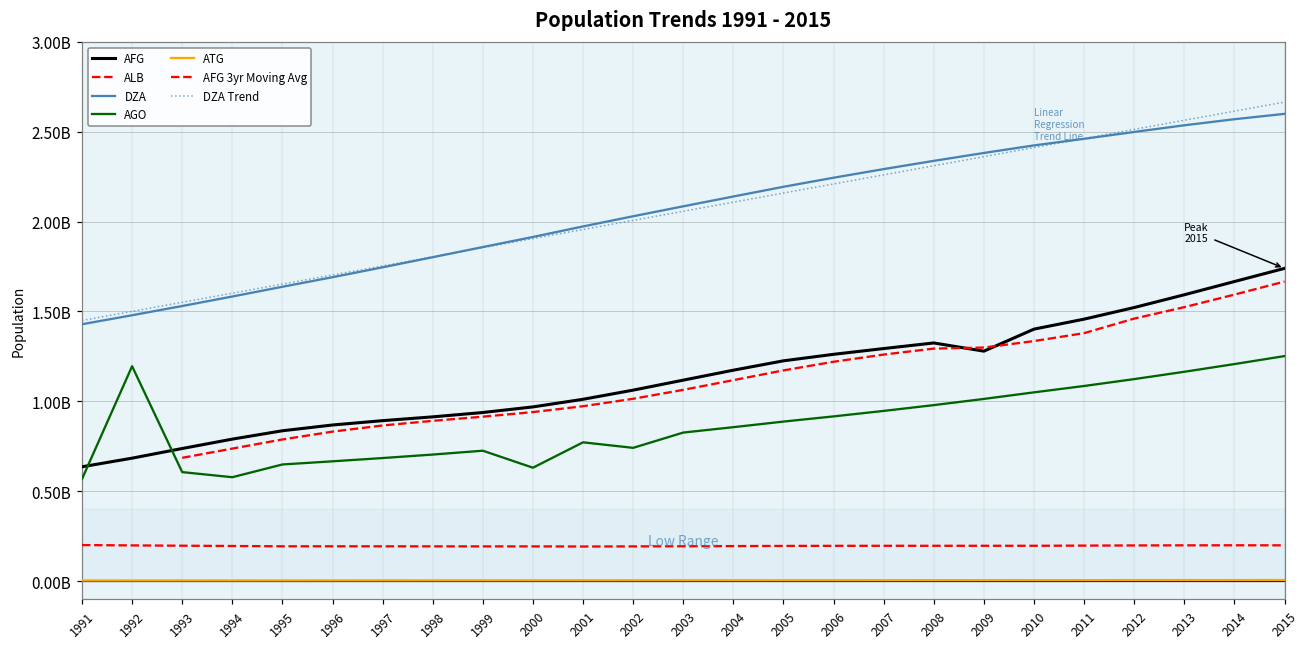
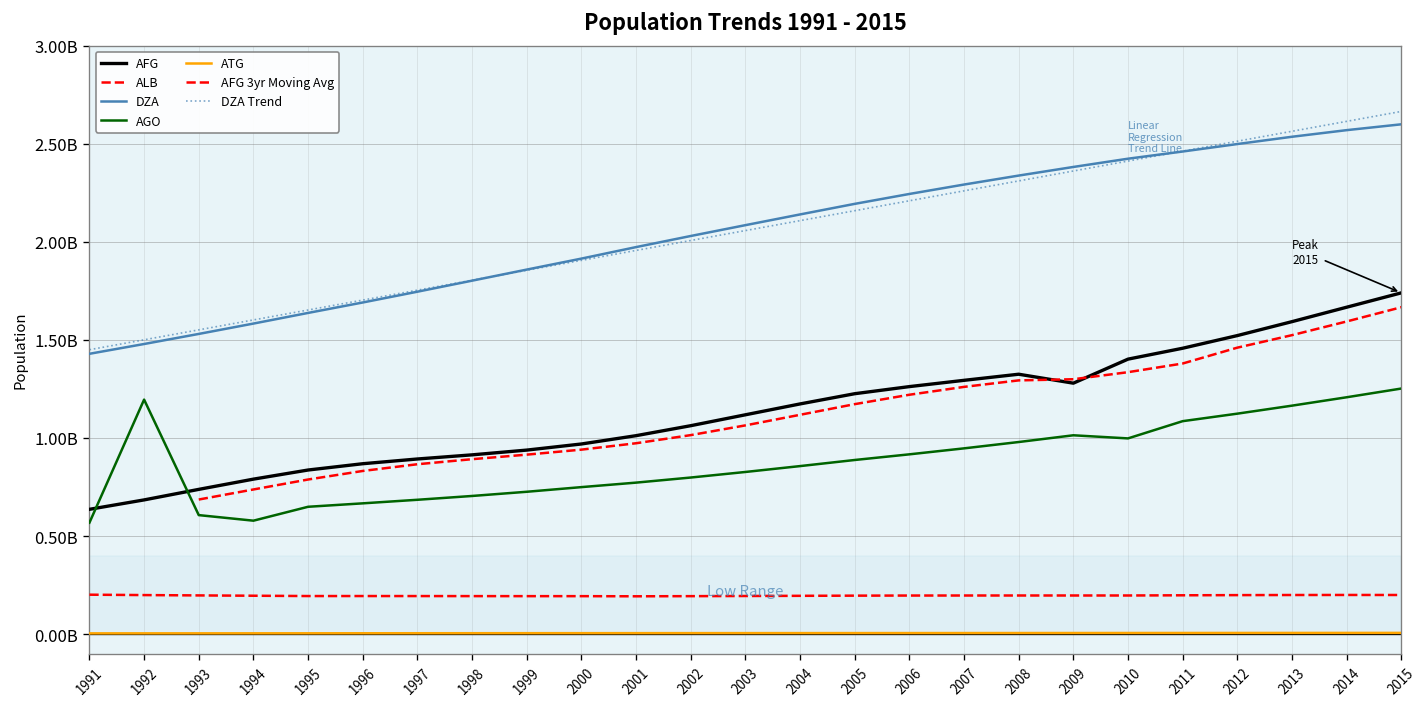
  {
    "AFG": {
      "1991": 640000000,
      "1992": 680000000,
      "1993": 740000000,
      "1994": 790000000,
      "1995": 840000000,
      "1996": 870000000,
      "1997": 890000000,
      "1998": 910000000,
      "1999": 940000000,
      "2000": 970000000,
      "2001": 1010000000,
      "2002": 1060000000,
      "2003": 1120000000,
      "2004": 1170000000,
      "2005": 1230000000,
      "2006": 1260000000,
      "2007": 1290000000,
      "2008": 1330000000,
      "2009": 1280000000,
      "2010": 1400000000,
      "2011": 1460000000,
      "2012": 1520000000,
      "2013": 1590000000,
      "2014": 1670000000
    },
    "AGO": {
      "1991": 570000000,
      "1992": 1200000000,
      "1993": 610000000,
      "1994": 580000000,
      "1995": 650000000,
      "1996": 670000000,
      "1997": 680000000,
      "1998": 700000000,
      "1999": 730000000,
-     "2000": 630000000,
+     "2000": 750000000,
      "2001": 770000000,
-     "2002": 740000000,
+     "2002": 800000000,
      "2003": 830000000,
      "2004": 860000000,
      "2005": 890000000,
      "2006": 920000000,
      "2007": 950000000,
      "2008": 980000000,
      "2009": 1010000000,
-     "2010": 1050000000,
+     "2010": 1000000000,
      "2011": 1090000000,
      "2012": 1120000000,
      "2013": 1160000000,
      "2014": 1210000000,
      "2015": 1250000000
    },
    "ATG": {
      "1991": 0,
      "1992": 0,
      "1993": 0,
      "1994": 0,
      "1995": 0,
      "1996": 0,
      "1997": 0,
      "1998": 0,
      "1999": 0,
      "2000": 0,
      "2001": 10000000,
      "2002": 10000000,
      "2003": 10000000,
      "2004": 10000000,
      "2005": 10000000,
      "2006": 10000000,
      "2007": 10000000,
      "2008": 10000000,
      "2009": 10000000,
      "2010": 10000000,
      "2011": 10000000,
      "2012": 10000000,
      "2013": 10000000,
      "2014": 10000000,
      "2015": 10000000
    }
  }
